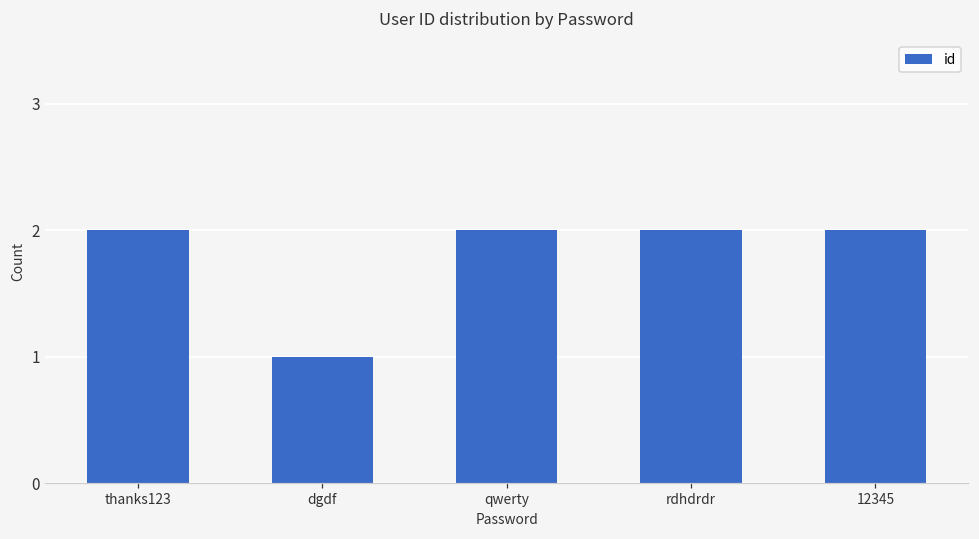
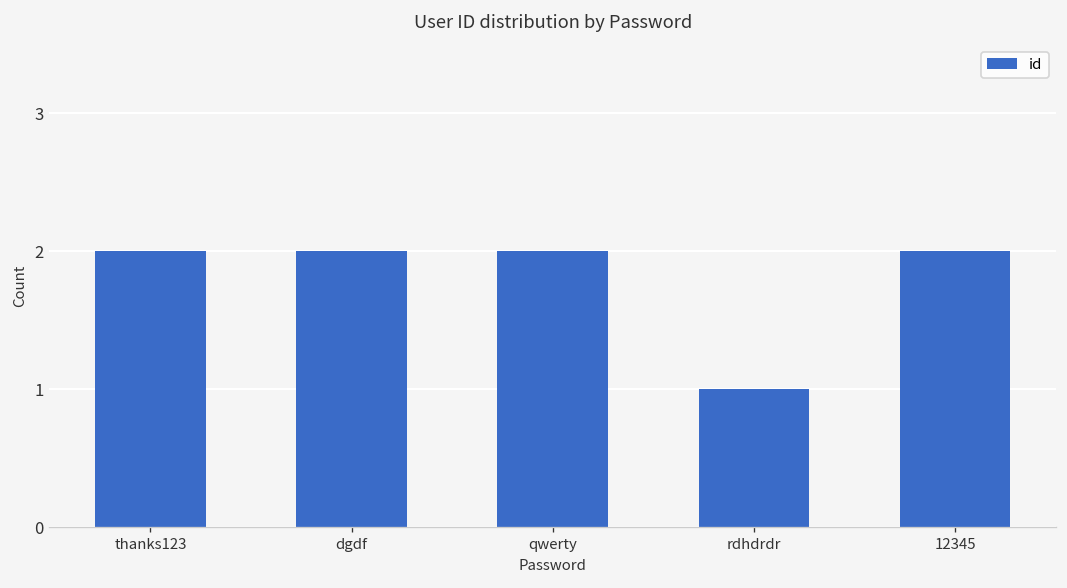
  {
    "thanks123": 2,
-   "dgdf": 1,
+   "dgdf": 2,
    "qwerty": 2,
-   "rdhdrdr": 2,
+   "rdhdrdr": 1,
    "12345": 2
  }
